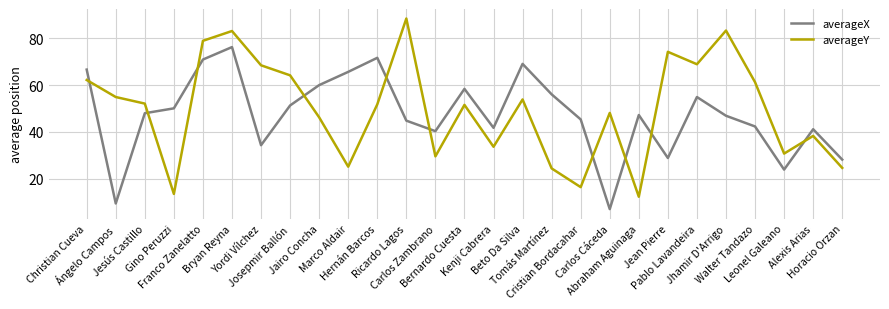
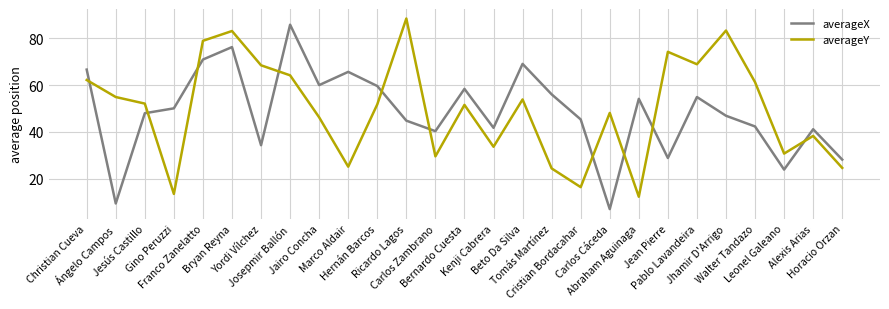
  {
    "averageX": {
      "Christian Cueva": 67,
      "Ángelo Campos": 9,
      "Jesús Castillo": 48,
      "Gino Peruzzi": 50,
      "Franco Zanelatto": 71,
      "Bryan Reyna": 76,
      "Yordi Vílchez": 34,
-     "Josepmir Ballón": 51,
+     "Josepmir Ballón": 86,
      "Jairo Concha": 60,
      "Marco Aldair": 66,
-     "Hernán Barcos": 72,
+     "Hernán Barcos": 60,
      "Ricardo Lagos": 45,
      "Carlos Zambrano": 40,
      "Bernardo Cuesta": 58,
      "Kenji Cabrera": 42,
      "Beto Da Silva": 69,
      "Tomás Martínez": 56,
      "Cristian Bordacahar": 45,
      "Carlos Cáceda": 7,
-     "Abraham Aguinaga": 47,
+     "Abraham Aguinaga": 54,
      "Jean Pierre": 29,
      "Pablo Lavandeira": 55,
      "Jhamir D'Arrigo": 47,
      "Walter Tandazo": 42,
      "Leonel Galeano": 24,
      "Alexis Arias": 41,
      "Horacio Orzan": 28
    },
    "averageY": {
      "Christian Cueva": 62,
      "Ángelo Campos": 55,
      "Jesús Castillo": 52,
      "Gino Peruzzi": 14,
      "Franco Zanelatto": 79,
      "Bryan Reyna": 83,
      "Yordi Vílchez": 69,
      "Josepmir Ballón": 64,
      "Jairo Concha": 46,
      "Marco Aldair": 25,
      "Hernán Barcos": 52,
      "Ricardo Lagos": 89,
      "Carlos Zambrano": 30,
      "Bernardo Cuesta": 52,
      "Kenji Cabrera": 34,
      "Beto Da Silva": 54,
      "Tomás Martínez": 24,
      "Cristian Bordacahar": 16,
      "Carlos Cáceda": 48,
      "Abraham Aguinaga": 12,
      "Jean Pierre": 74,
      "Pablo Lavandeira": 69,
      "Jhamir D'Arrigo": 83,
      "Walter Tandazo": 61,
      "Leonel Galeano": 31,
      "Alexis Arias": 38,
      "Horacio Orzan": 25
    }
  }
